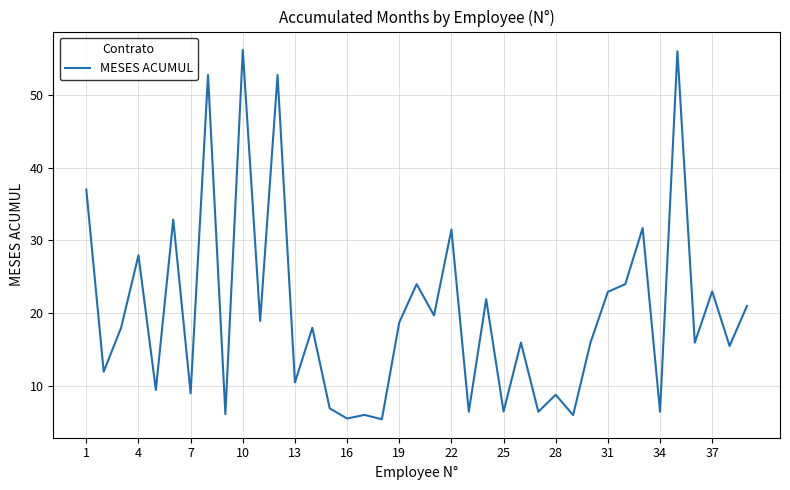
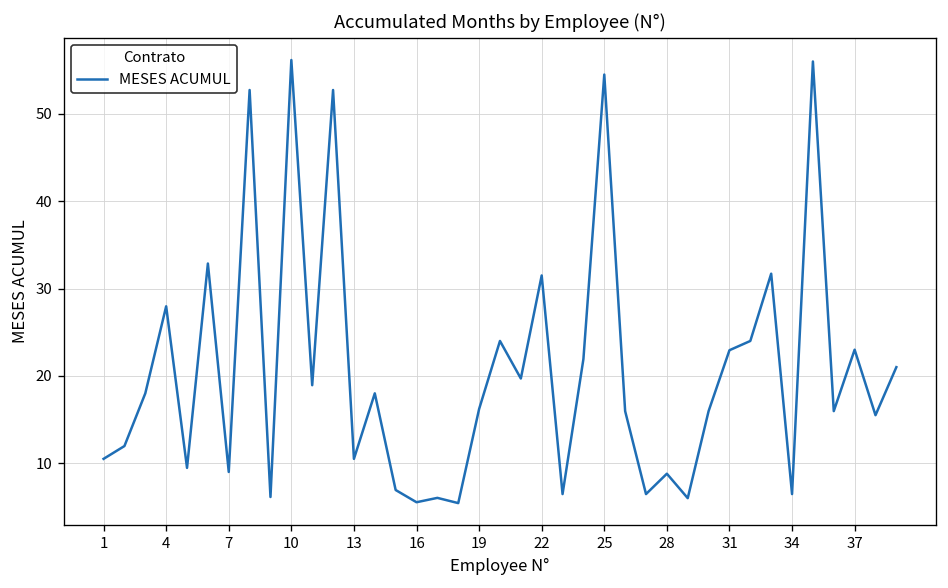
  {
-   "1": 37,
+   "1": 11,
    "4": 28,
    "7": 9,
    "10": 56,
    "13": 11,
    "16": 6,
-   "19": 19,
+   "19": 16,
    "22": 32,
-   "25": 7,
+   "25": 55,
    "28": 9,
    "31": 23,
    "34": 6,
    "37": 23
  }
